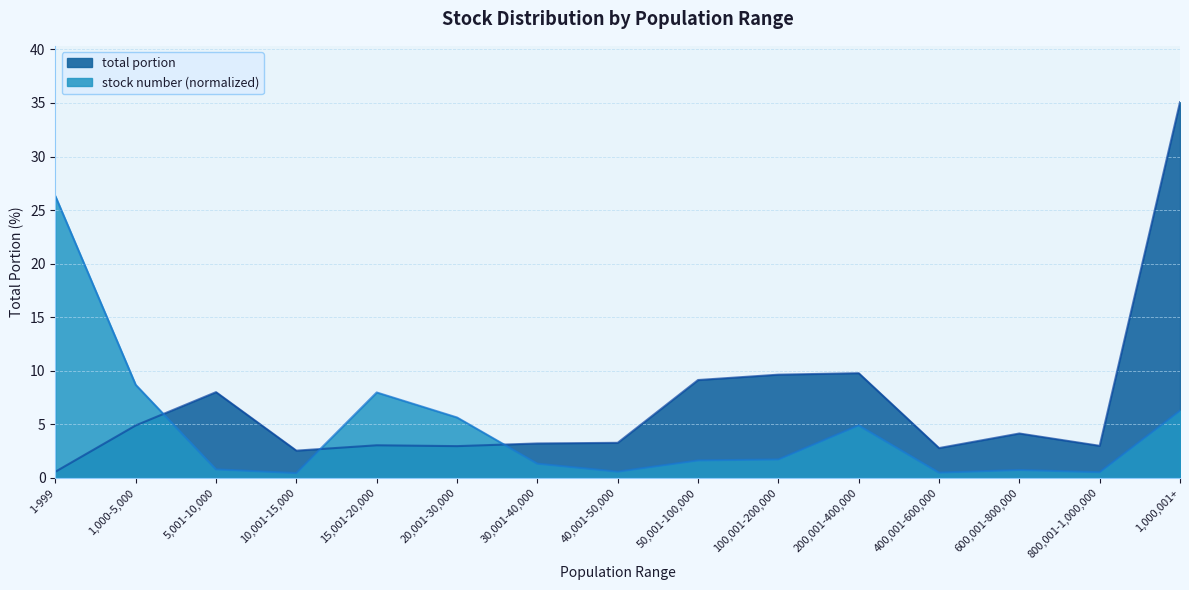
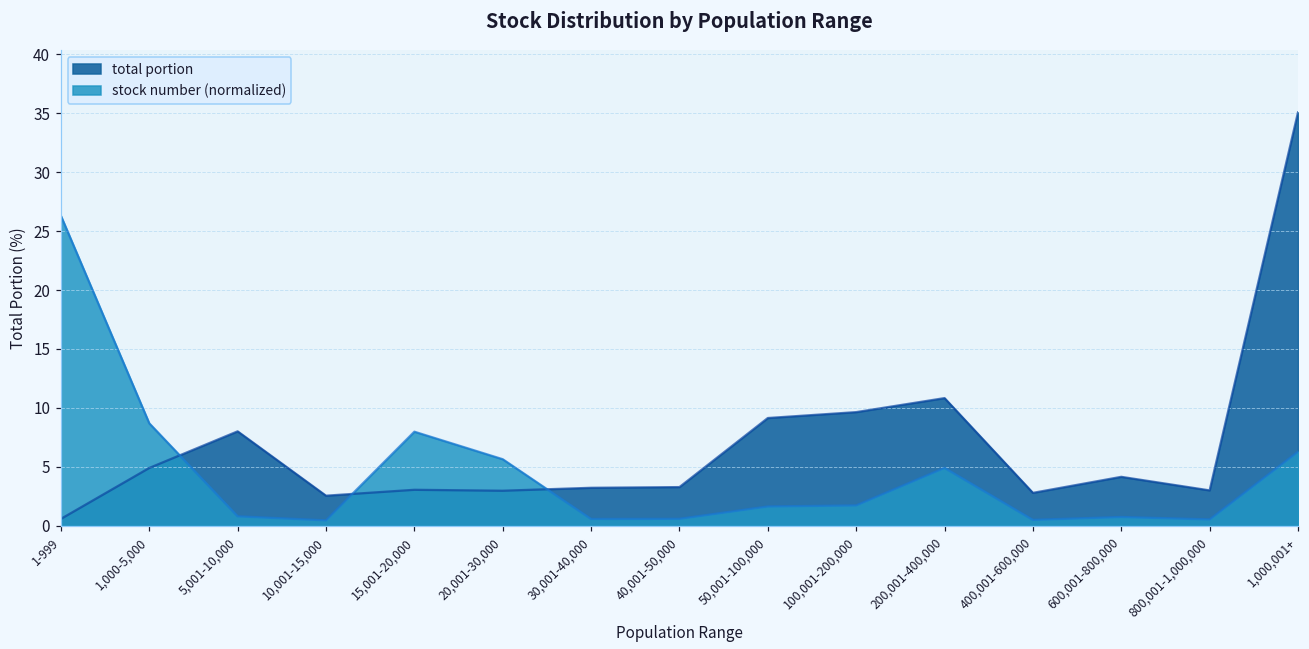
  {
    "total portion": {
      "1-999": 0.6,
      "1,000-5,000": 4.9,
      "5,001-10,000": 8.0,
      "10,001-15,000": 2.6,
      "15,001-20,000": 3.1,
      "20,001-30,000": 3.0,
      "30,001-40,000": 3.2,
      "40,001-50,000": 3.3,
      "50,001-100,000": 9.1,
      "100,001-200,000": 9.6,
-     "200,001-400,000": 9.8,
+     "200,001-400,000": 10.8,
      "400,001-600,000": 2.8,
      "600,001-800,000": 4.2,
      "800,001-1,000,000": 3.0,
      "1,000,001+": 35.1
    },
    "stock number (normalized)": {
      "1-999": 26.3,
      "1,000-5,000": 8.7,
      "5,001-10,000": 0.8,
      "10,001-15,000": 0.5,
      "15,001-20,000": 8.0,
      "20,001-30,000": 5.6,
-     "30,001-40,000": 1.3,
+     "30,001-40,000": 0.6,
      "40,001-50,000": 0.6,
      "50,001-100,000": 1.6,
      "100,001-200,000": 1.7,
      "200,001-400,000": 4.9,
      "400,001-600,000": 0.5,
      "600,001-800,000": 0.7,
      "800,001-1,000,000": 0.5,
      "1,000,001+": 6.3
    }
  }
